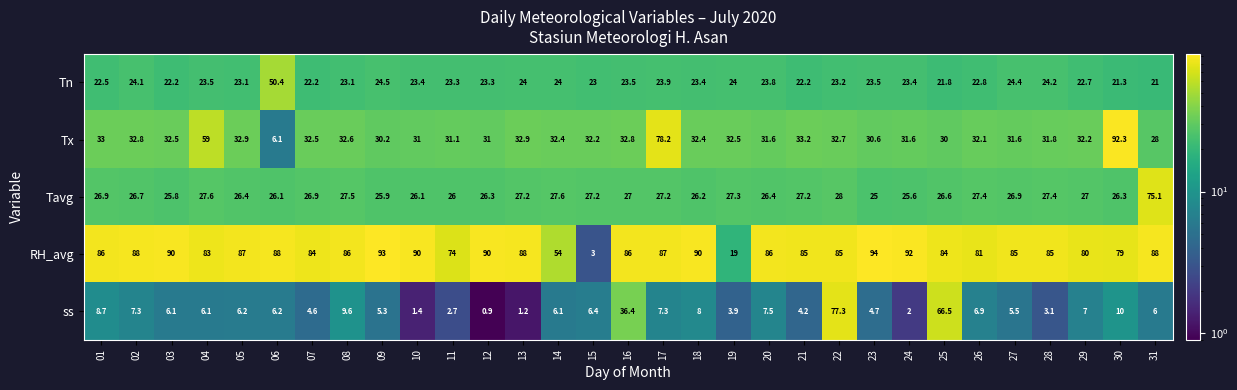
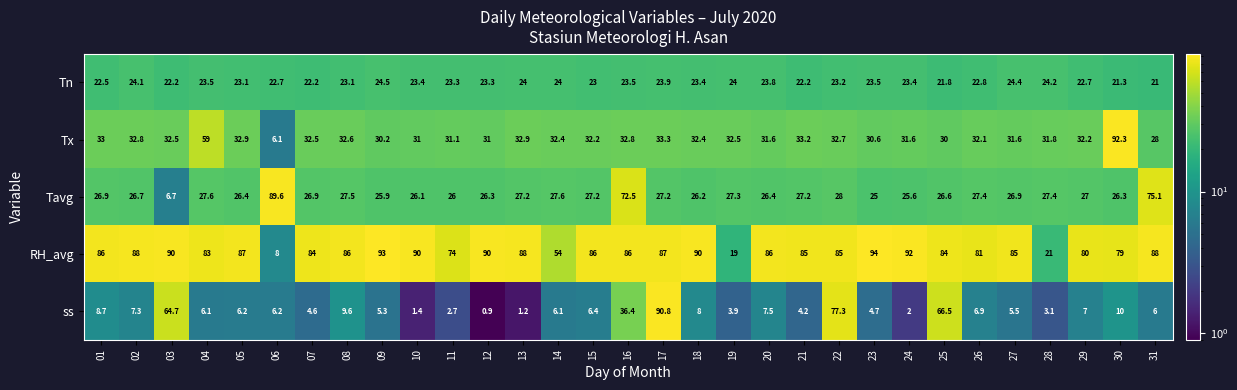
  {
    "Tn": {
      "01": 22.5,
      "02": 24.1,
      "03": 22.2,
      "04": 23.5,
      "05": 23.1,
-     "06": 50.4,
+     "06": 22.7,
      "07": 22.2,
      "08": 23.1,
      "09": 24.5,
      "10": 23.4,
      "11": 23.3,
      "12": 23.3,
      "13": 24,
      "14": 24,
      "15": 23,
      "16": 23.5,
      "17": 23.9,
      "18": 23.4,
      "19": 24,
      "20": 23.8,
      "21": 22.2,
      "22": 23.2,
      "23": 23.5,
      "24": 23.4,
      "25": 21.8,
      "26": 22.8,
      "27": 24.4,
      "28": 24.2,
      "29": 22.7,
      "30": 21.3,
      "31": 21
    },
    "Tx": {
      "01": 33,
      "02": 32.8,
      "03": 32.5,
      "04": 59,
      "05": 32.9,
      "06": 6.1,
      "07": 32.5,
      "08": 32.6,
      "09": 30.2,
      "10": 31,
      "11": 31.1,
      "12": 31,
      "13": 32.9,
      "14": 32.4,
      "15": 32.2,
      "16": 32.8,
-     "17": 78.2,
+     "17": 33.3,
      "18": 32.4,
      "19": 32.5,
      "20": 31.6,
      "21": 33.2,
      "22": 32.7,
      "23": 30.6,
      "24": 31.6,
      "25": 30,
      "26": 32.1,
      "27": 31.6,
      "28": 31.8,
      "29": 32.2,
      "30": 92.3,
      "31": 28
    },
    "Tavg": {
      "01": 26.9,
      "02": 26.7,
-     "03": 25.8,
+     "03": 6.7,
      "04": 27.6,
      "05": 26.4,
-     "06": 26.1,
+     "06": 89.6,
      "07": 26.9,
      "08": 27.5,
      "09": 25.9,
      "10": 26.1,
      "11": 26,
      "12": 26.3,
      "13": 27.2,
      "14": 27.6,
      "15": 27.2,
-     "16": 27,
+     "16": 72.5,
      "17": 27.2,
      "18": 26.2,
      "19": 27.3,
      "20": 26.4,
      "21": 27.2,
      "22": 28,
      "23": 25,
      "24": 25.6,
      "25": 26.6,
      "26": 27.4,
      "27": 26.9,
      "28": 27.4,
      "29": 27,
      "30": 26.3,
      "31": 75.1
    },
    "RH_avg": {
      "01": 86,
      "02": 88,
      "03": 90,
      "04": 83,
      "05": 87,
-     "06": 88,
+     "06": 8,
      "07": 84,
      "08": 86,
      "09": 93,
      "10": 90,
      "11": 74,
      "12": 90,
      "13": 88,
      "14": 54,
-     "15": 3,
+     "15": 86,
      "16": 86,
      "17": 87,
      "18": 90,
      "19": 19,
      "20": 86,
      "21": 85,
      "22": 85,
      "23": 94,
      "24": 92,
      "25": 84,
      "26": 81,
      "27": 85,
-     "28": 85,
+     "28": 21,
      "29": 80,
      "30": 79,
      "31": 88
    },
    "ss": {
      "01": 8.7,
      "02": 7.3,
-     "03": 6.1,
+     "03": 64.7,
      "04": 6.1,
      "05": 6.2,
      "06": 6.2,
      "07": 4.6,
      "08": 9.6,
      "09": 5.3,
      "10": 1.4,
      "11": 2.7,
      "12": 0.9,
      "13": 1.2,
      "14": 6.1,
      "15": 6.4,
      "16": 36.4,
-     "17": 7.3,
+     "17": 90.8,
      "18": 8,
      "19": 3.9,
      "20": 7.5,
      "21": 4.2,
      "22": 77.3,
      "23": 4.7,
      "24": 2,
      "25": 66.5,
      "26": 6.9,
      "27": 5.5,
      "28": 3.1,
      "29": 7,
      "30": 10,
      "31": 6
    }
  }
